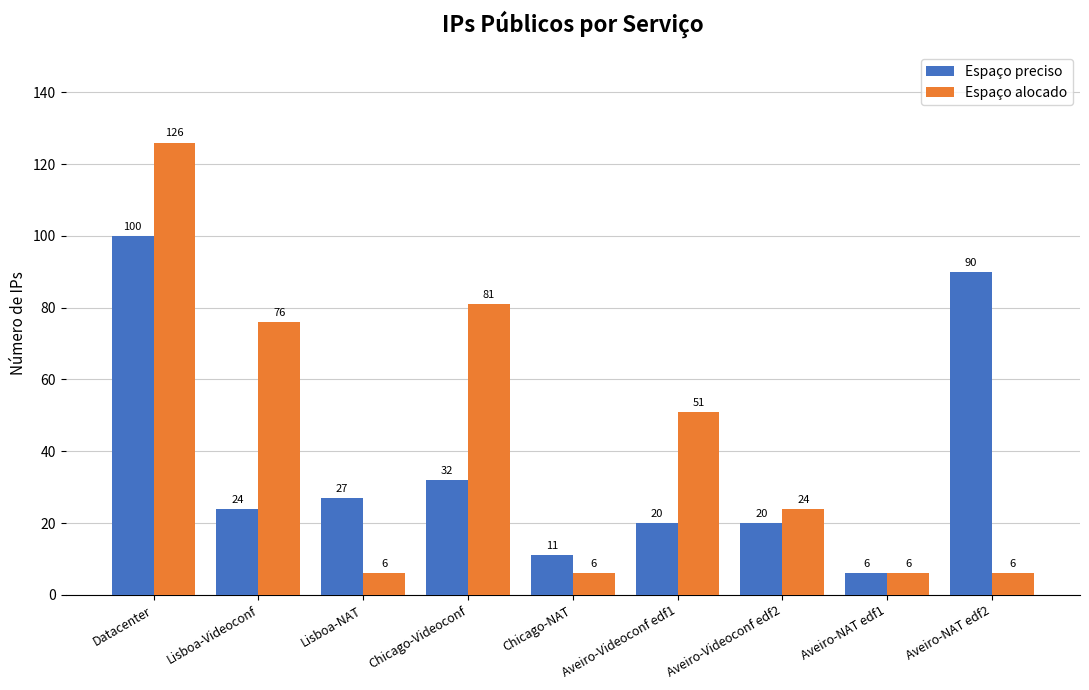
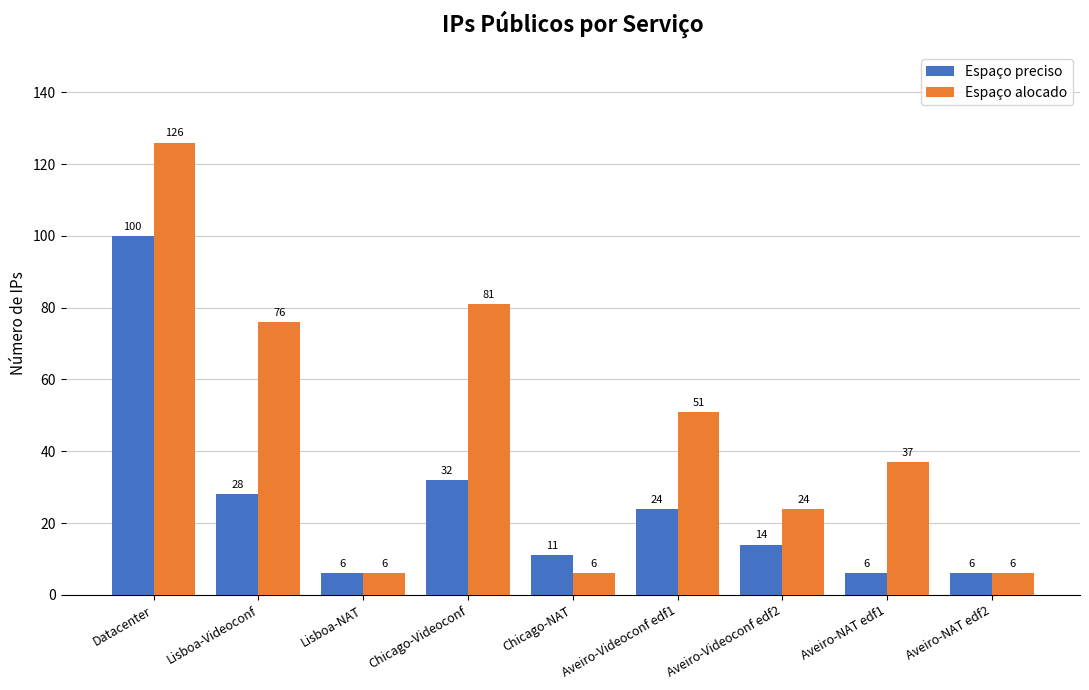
  {
    "Espaço preciso": {
      "Datacenter": 100,
-     "Lisboa-Videoconf": 24,
-     "Lisboa-NAT": 27,
+     "Lisboa-Videoconf": 28,
+     "Lisboa-NAT": 6,
      "Chicago-Videoconf": 32,
      "Chicago-NAT": 11,
-     "Aveiro-Videoconf edf1": 20,
-     "Aveiro-Videoconf edf2": 20,
+     "Aveiro-Videoconf edf1": 24,
+     "Aveiro-Videoconf edf2": 14,
      "Aveiro-NAT edf1": 6,
-     "Aveiro-NAT edf2": 90
+     "Aveiro-NAT edf2": 6
    },
    "Espaço alocado": {
      "Datacenter": 126,
      "Lisboa-Videoconf": 76,
      "Lisboa-NAT": 6,
      "Chicago-Videoconf": 81,
      "Chicago-NAT": 6,
      "Aveiro-Videoconf edf1": 51,
      "Aveiro-Videoconf edf2": 24,
-     "Aveiro-NAT edf1": 6,
+     "Aveiro-NAT edf1": 37,
      "Aveiro-NAT edf2": 6
    }
  }
